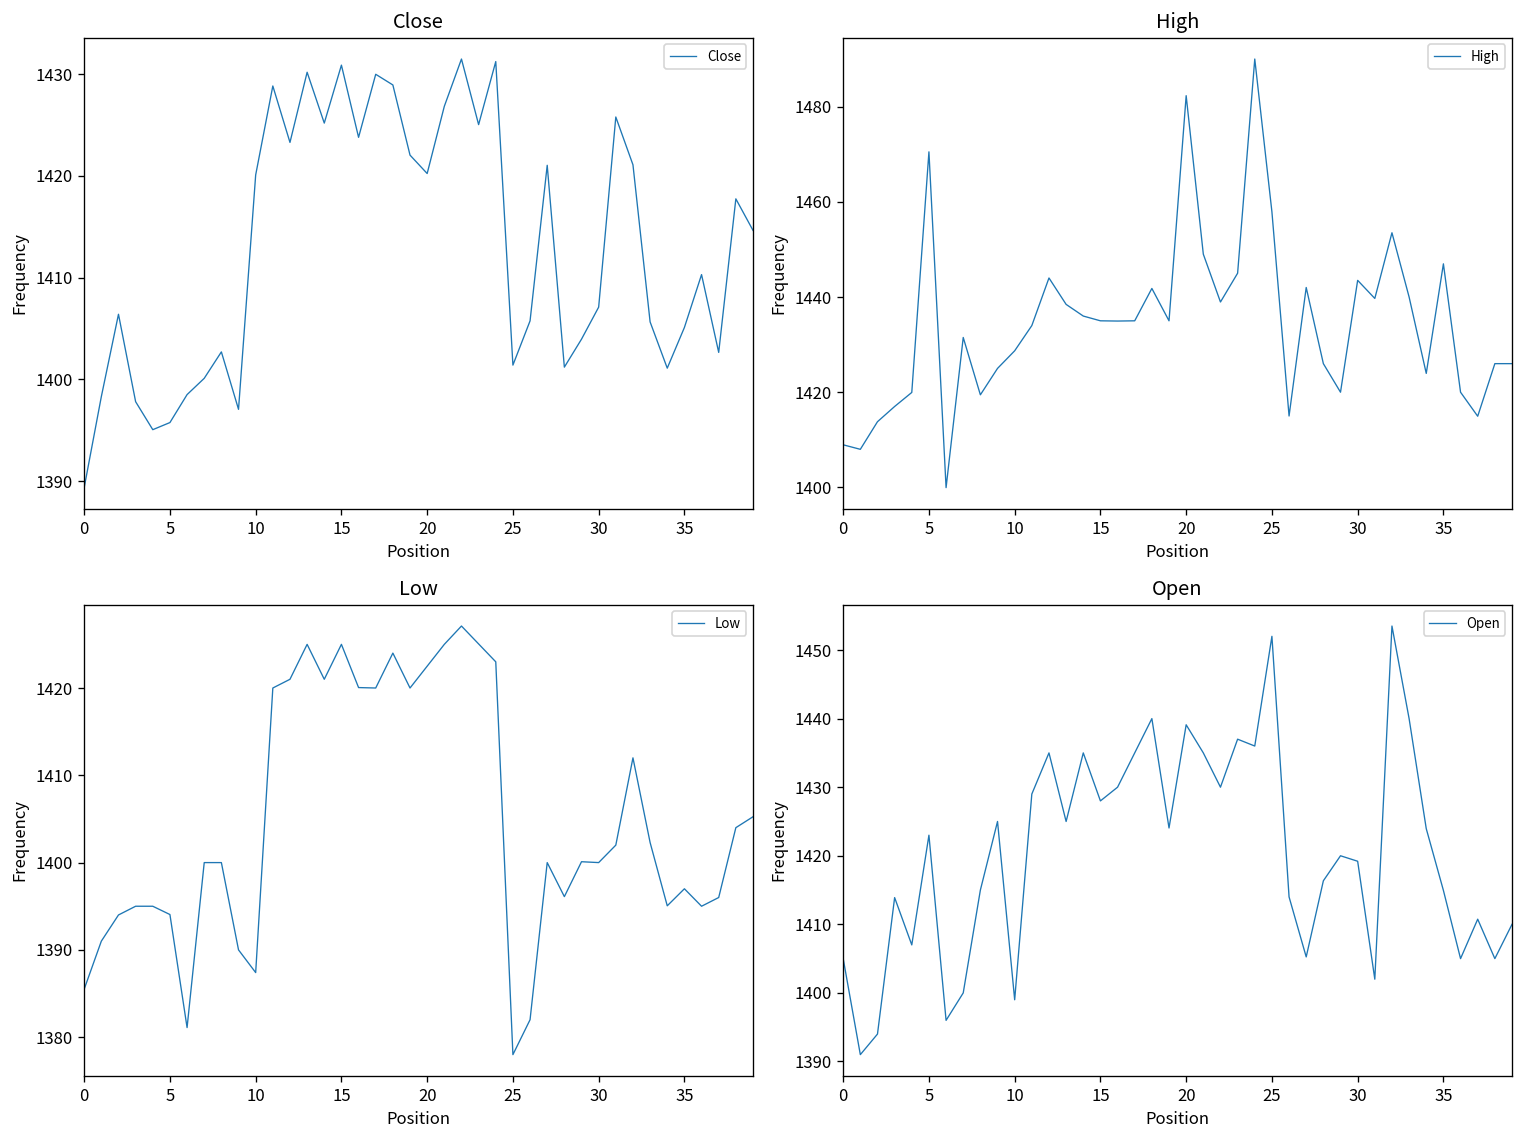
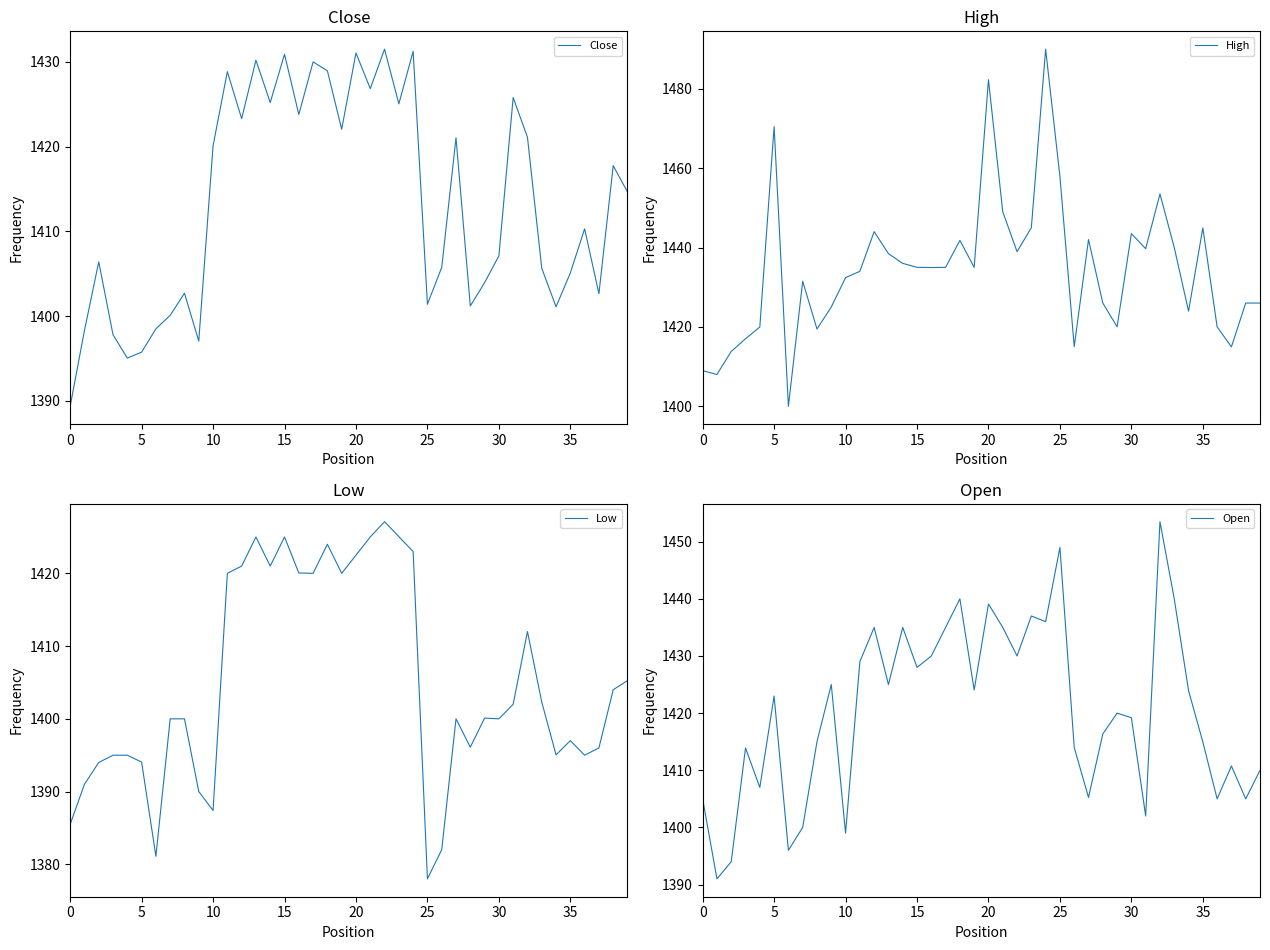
  {
    "Close": {
      "0": 1389,
      "5": 1396,
      "10": 1420,
      "15": 1431,
-     "20": 1420,
+     "20": 1431,
      "25": 1401,
      "30": 1407,
      "35": 1405
    },
    "High": {
      "0": 1409,
      "5": 1471,
-     "10": 1429,
+     "10": 1432,
      "15": 1435,
      "20": 1482,
      "25": 1458,
      "30": 1444,
-     "35": 1447
+     "35": 1445
    },
    "Low": {
      "0": 1386,
      "5": 1394,
      "10": 1387,
      "15": 1425,
      "20": 1423,
      "25": 1378,
      "30": 1400,
      "35": 1397
    },
    "Open": {
      "0": 1405,
      "5": 1423,
      "10": 1399,
      "15": 1428,
      "20": 1439,
-     "25": 1452,
+     "25": 1449,
      "30": 1419,
      "35": 1415
    }
  }
